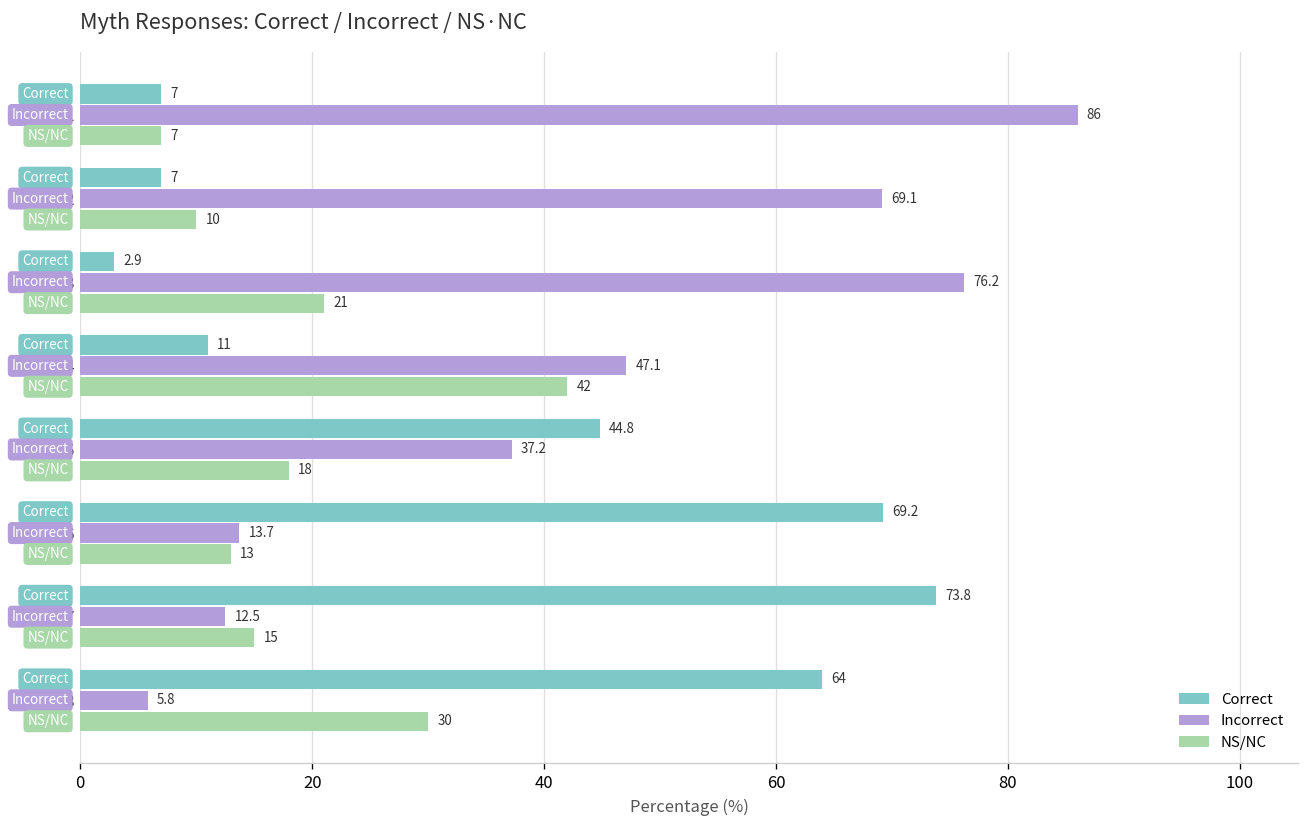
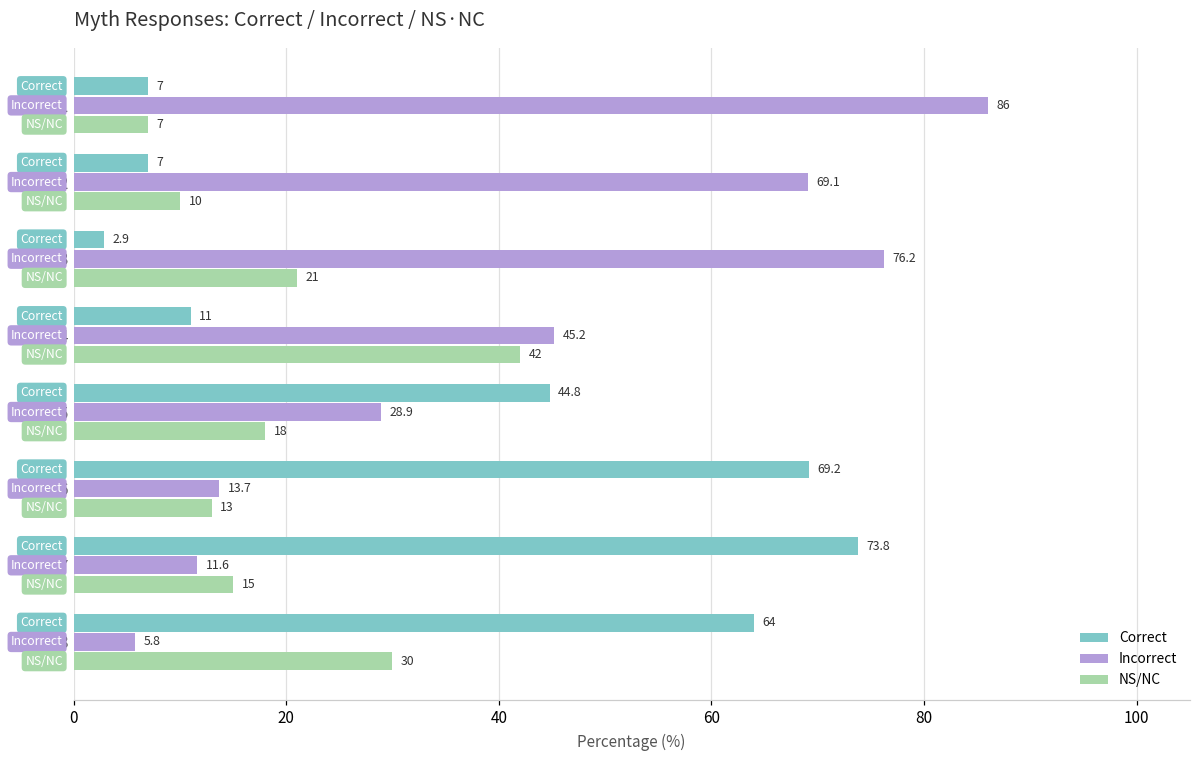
  {
    "Incorrect": {
      "Myth 1": 86,
      "Myth 2": 69.1,
      "Myth 3": 76.2,
-     "Myth 4": 47.1,
-     "Myth 5": 37.2,
+     "Myth 4": 45.2,
+     "Myth 5": 28.9,
      "Myth 6": 13.7,
-     "Myth 7": 12.5,
+     "Myth 7": 11.6,
      "Myth 8": 5.8
    }
  }
